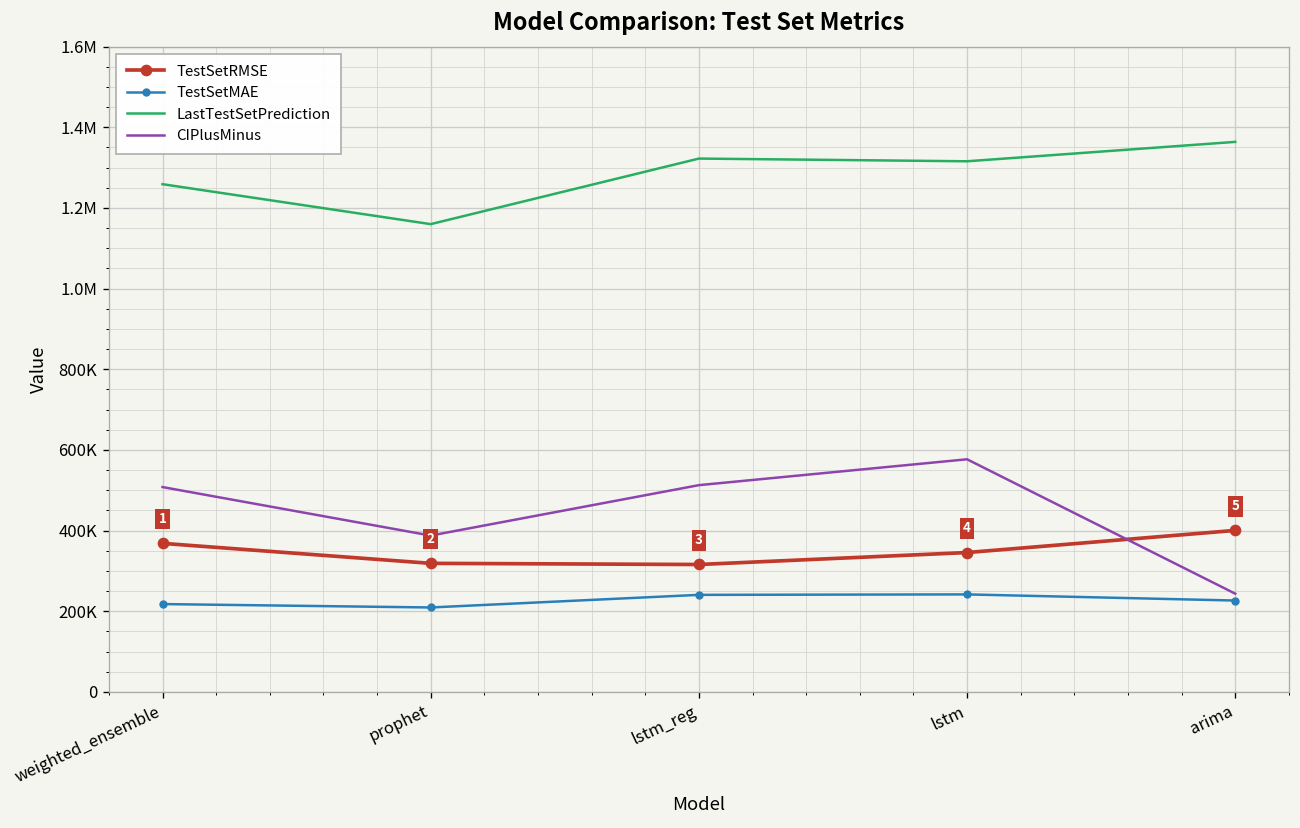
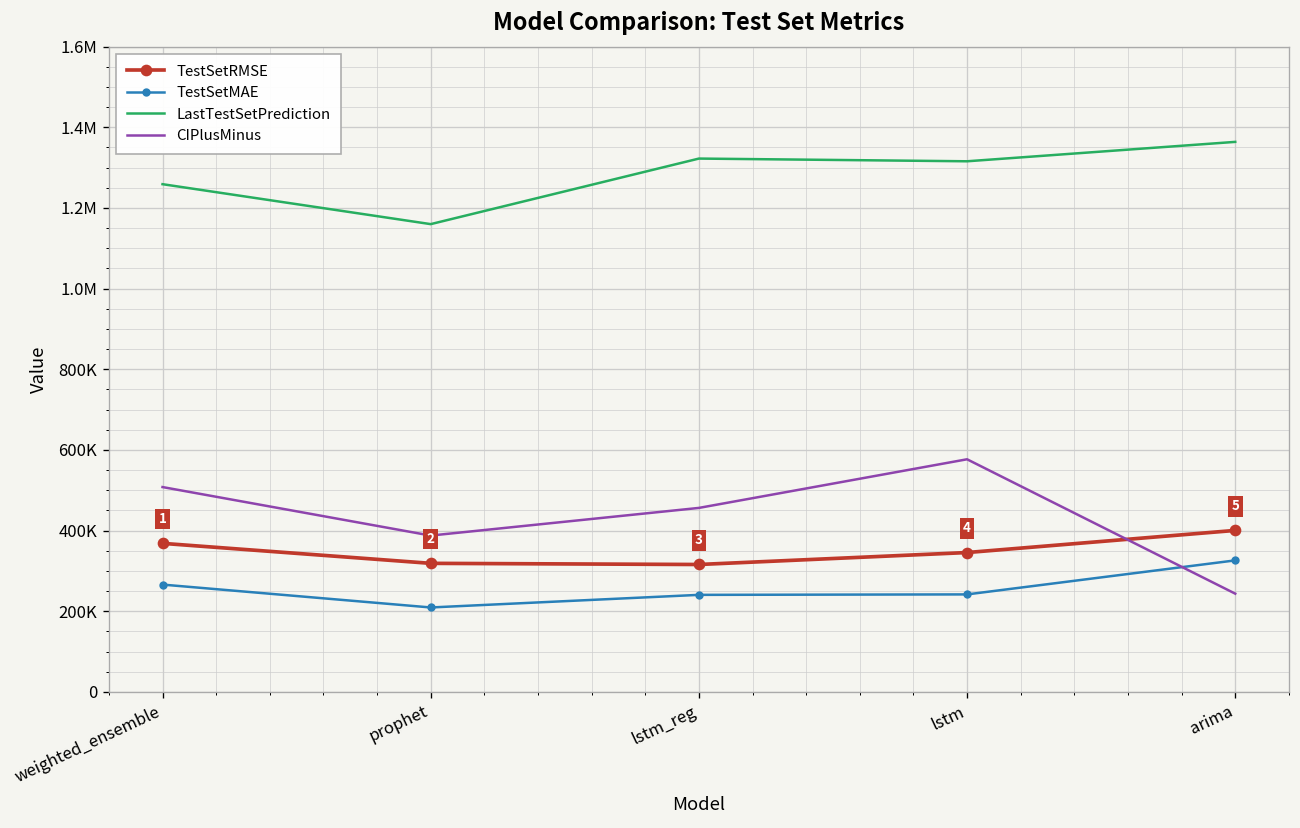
  {
    "TestSetRMSE": {
      "prophet": 320000
    },
    "TestSetMAE": {
-     "weighted_ensemble": 220000,
+     "weighted_ensemble": 270000,
      "prophet": 210000,
      "lstm_reg": 240000,
      "lstm": 240000,
-     "arima": 230000
+     "arima": 330000
    },
    "LastTestSetPrediction": {
      "weighted_ensemble": 1260000,
      "prophet": 1160000,
      "lstm_reg": 1320000,
      "lstm": 1320000,
      "arima": 1360000
    },
    "CIPlusMinus": {
      "weighted_ensemble": 510000,
-     "lstm_reg": 510000,
+     "lstm_reg": 460000,
      "lstm": 580000,
      "arima": 240000
    }
  }
